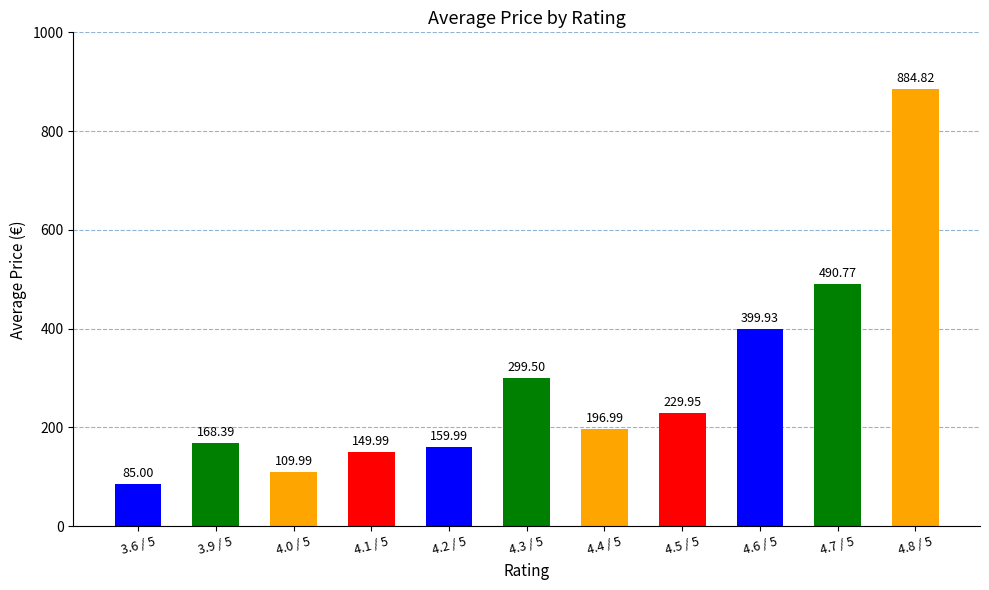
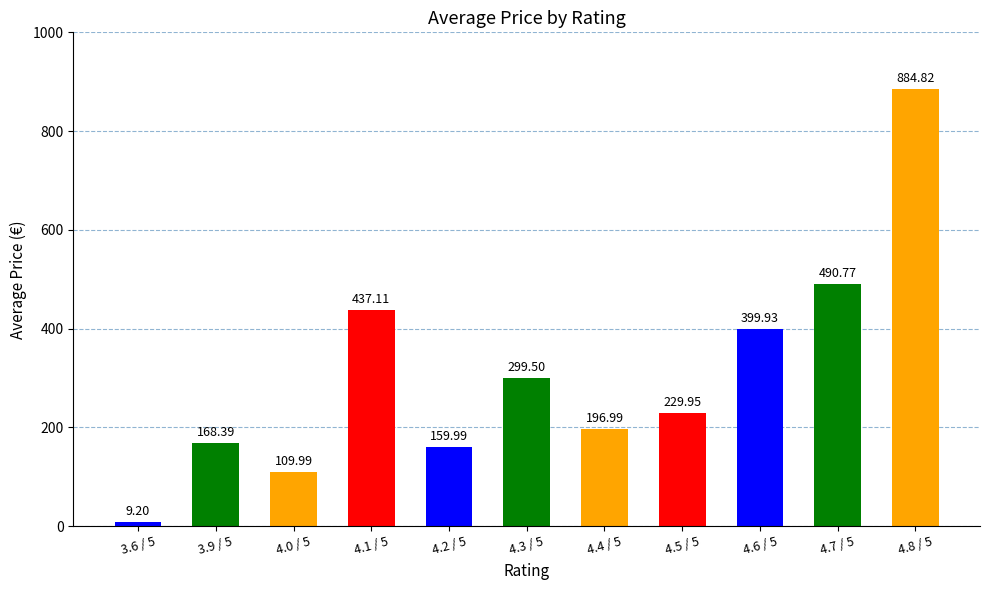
  {
-   "3.6 / 5": 85.00,
+   "3.6 / 5": 9.20,
    "3.9 / 5": 168.39,
    "4.0 / 5": 109.99,
-   "4.1 / 5": 149.99,
+   "4.1 / 5": 437.11,
    "4.2 / 5": 159.99,
    "4.3 / 5": 299.50,
    "4.4 / 5": 196.99,
    "4.5 / 5": 229.95,
    "4.6 / 5": 399.93,
    "4.7 / 5": 490.77,
    "4.8 / 5": 884.82
  }
